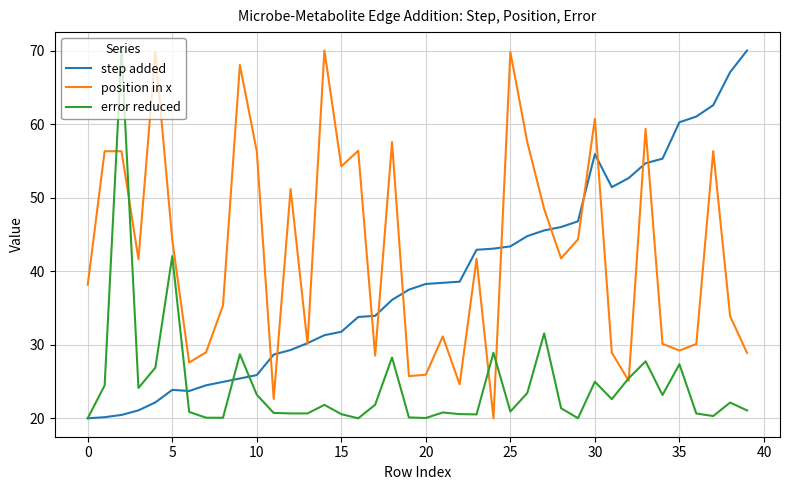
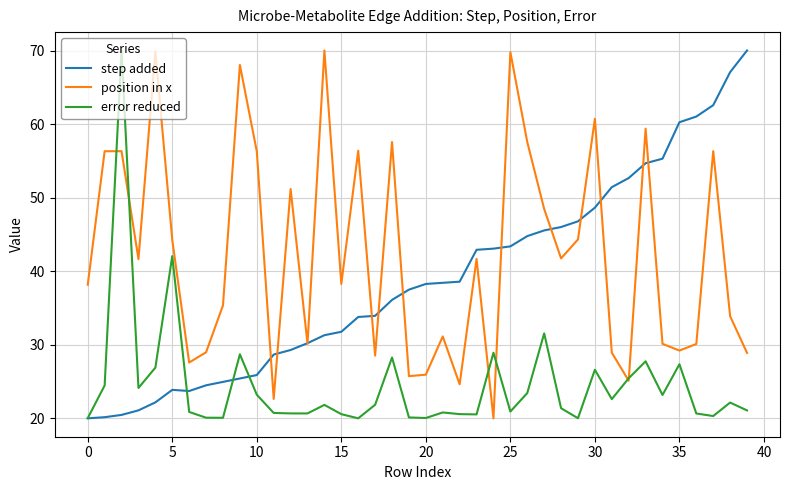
  {
    "step added": {
      "5": 24,
      "10": 26,
      "15": 32,
      "20": 38,
      "25": 43,
-     "30": 56,
+     "30": 49,
      "35": 60
    },
    "position in x": {
      "0": 38,
      "5": 44,
      "10": 56,
-     "15": 54,
+     "15": 38,
      "20": 26,
      "25": 70,
      "30": 61,
      "35": 29
    },
    "error reduced": {
      "5": 42,
      "10": 23,
      "15": 21,
      "20": 20,
      "25": 21,
-     "30": 25,
+     "30": 27,
      "35": 27
    }
  }
